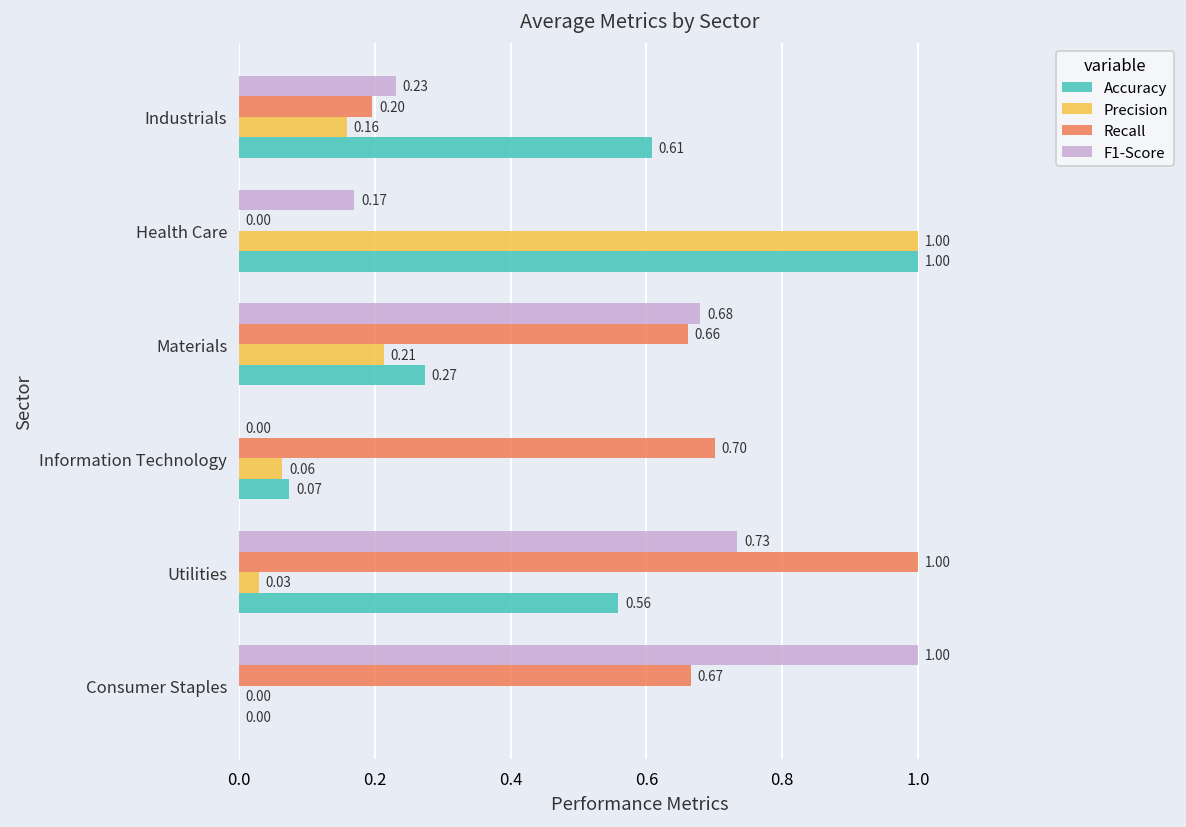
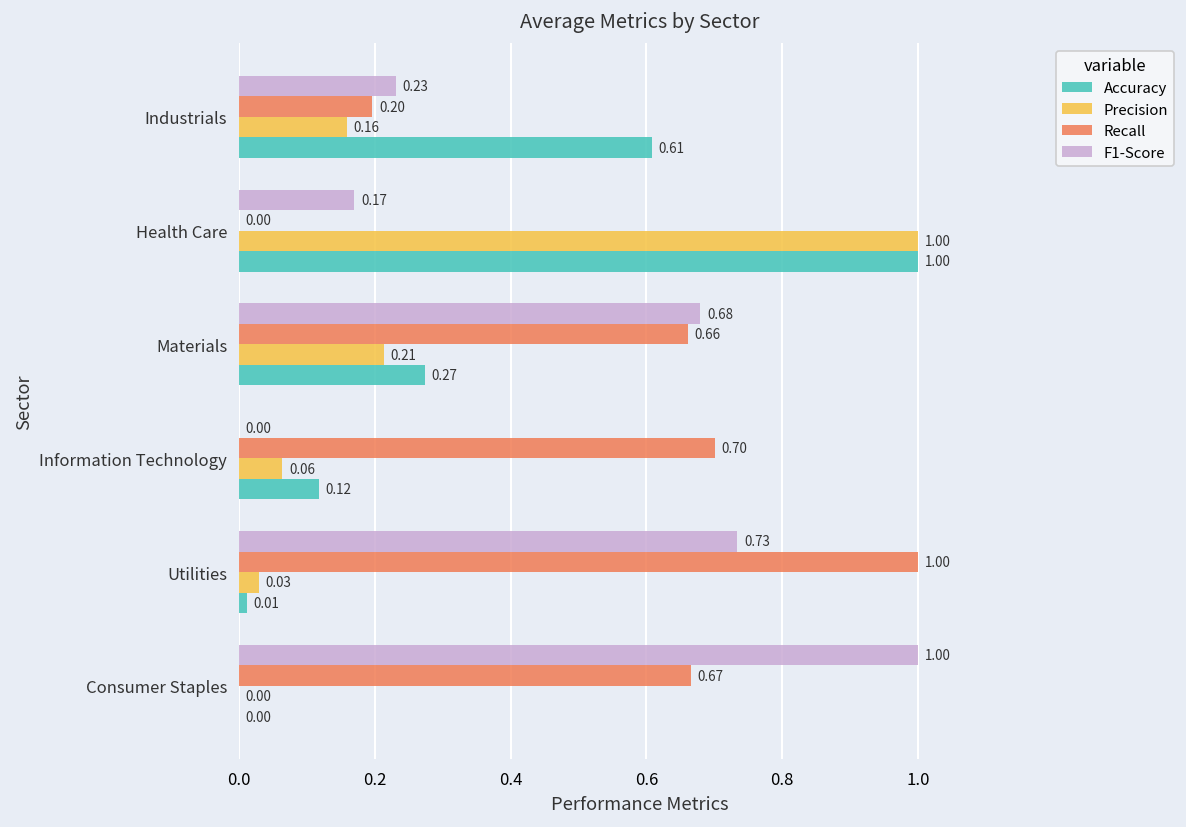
  {
    "Accuracy": {
      "Industrials": 0.61,
      "Health Care": 1.00,
      "Materials": 0.27,
-     "Information Technology": 0.07,
-     "Utilities": 0.56,
+     "Information Technology": 0.12,
+     "Utilities": 0.01,
      "Consumer Staples": 0.00
    },
    "Precision": {
      "Industrials": 0.16,
      "Health Care": 1.00,
      "Materials": 0.21,
      "Information Technology": 0.06,
      "Utilities": 0.03,
      "Consumer Staples": 0.00
    },
    "Recall": {
      "Industrials": 0.20,
      "Health Care": 0.00,
      "Materials": 0.66,
      "Information Technology": 0.70,
      "Utilities": 1.00,
      "Consumer Staples": 0.67
    },
    "F1-Score": {
      "Industrials": 0.23,
      "Health Care": 0.17,
      "Materials": 0.68,
      "Information Technology": 0.00,
      "Utilities": 0.73,
      "Consumer Staples": 1.00
    }
  }
